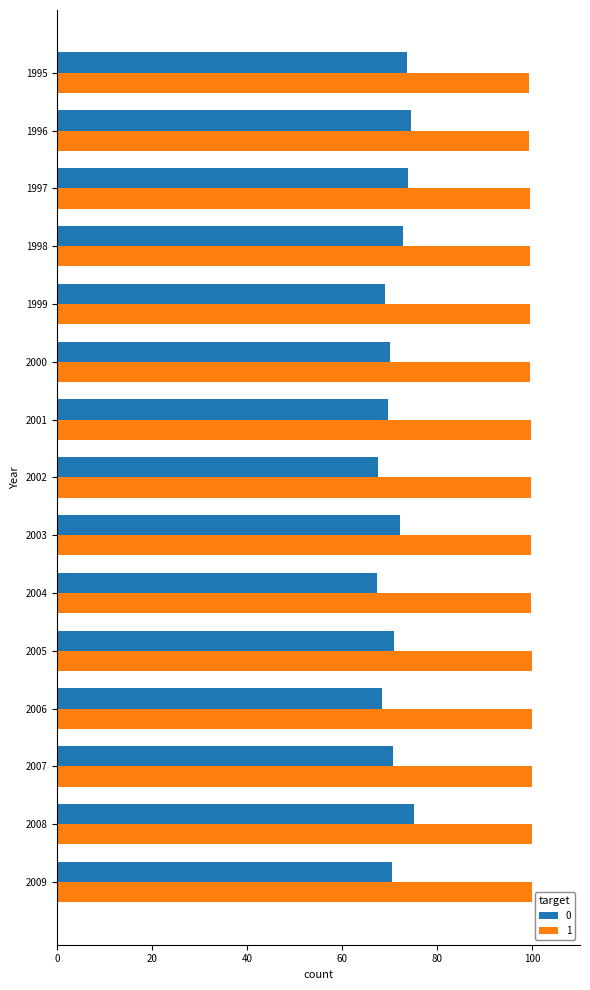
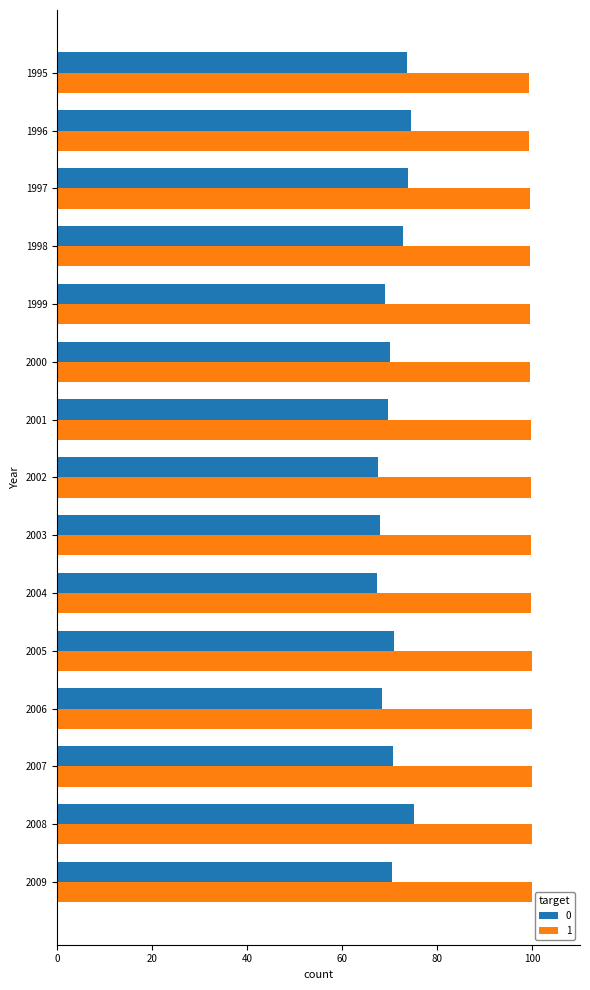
  {
    "0": {
      "1995": 73,
      "1996": 74,
      "1997": 74,
      "1998": 73,
      "1999": 69,
      "2000": 70,
      "2001": 70,
      "2002": 68,
-     "2003": 72,
+     "2003": 68,
      "2004": 67,
      "2005": 71,
      "2006": 68,
      "2007": 71,
      "2008": 75,
      "2009": 70
    },
    "1": {
      "1995": 99,
      "1996": 99,
      "1997": 99,
      "1998": 99,
      "1999": 100,
      "2000": 100,
      "2001": 100,
      "2002": 100,
      "2003": 100,
      "2004": 100,
      "2005": 100,
      "2006": 100,
      "2007": 100,
      "2008": 100,
      "2009": 100
    }
  }
